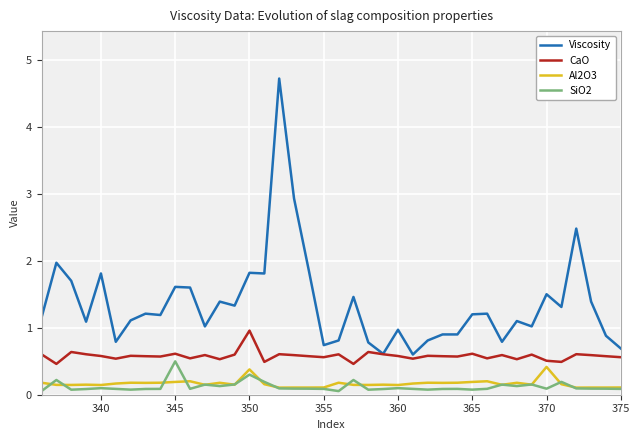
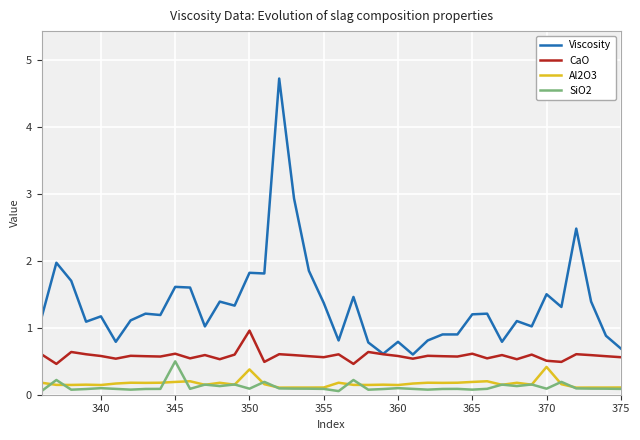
  {
    "Viscosity": {
-     "340": 1.8,
+     "340": 1.2,
      "345": 1.6,
      "350": 1.8,
-     "355": 0.7,
-     "360": 1.0,
+     "355": 1.4,
+     "360": 0.8,
      "365": 1.2,
      "370": 1.5,
      "375": 0.7
    },
    "CaO": {
      "340": 0.6,
      "345": 0.6,
      "350": 1.0,
      "355": 0.6,
      "360": 0.6,
      "365": 0.6,
      "370": 0.5,
      "375": 0.6
    },
    "Al2O3": {
      "340": 0.1,
      "345": 0.2,
      "350": 0.4,
      "360": 0.1,
      "365": 0.2,
      "370": 0.4
    },
    "SiO2": {
      "340": 0.1,
      "345": 0.5,
-     "350": 0.3,
+     "350": 0.1,
      "360": 0.1,
      "365": 0.1,
      "370": 0.1
    }
  }
